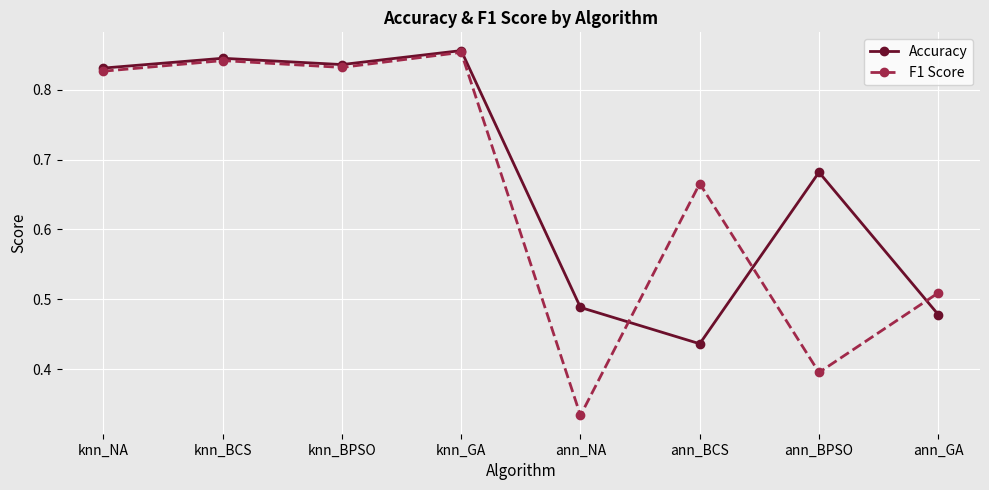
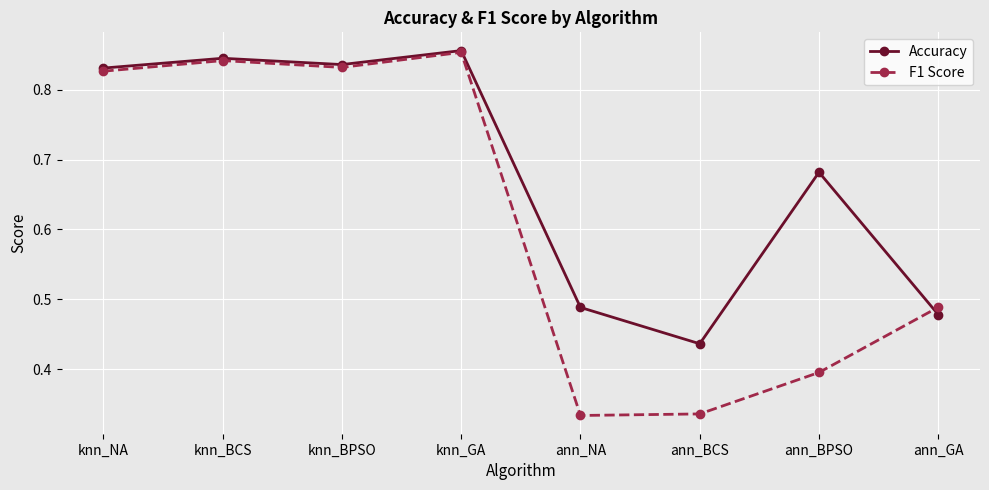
  {
    "Accuracy": {
      "knn_NA": 0.83,
      "knn_BPSO": 0.84,
      "ann_NA": 0.49,
      "ann_BCS": 0.44,
      "ann_BPSO": 0.68,
      "ann_GA": 0.48
    },
    "F1 Score": {
      "knn_NA": 0.83,
      "knn_BPSO": 0.83,
      "ann_NA": 0.33,
-     "ann_BCS": 0.67,
+     "ann_BCS": 0.34,
      "ann_BPSO": 0.40,
-     "ann_GA": 0.51
+     "ann_GA": 0.49
    }
  }
